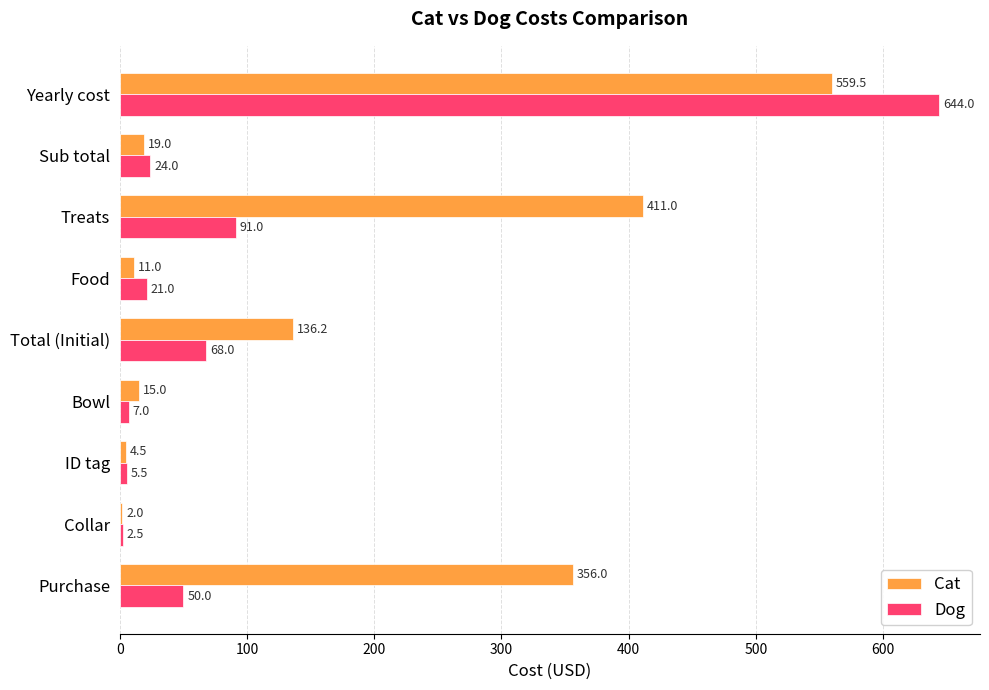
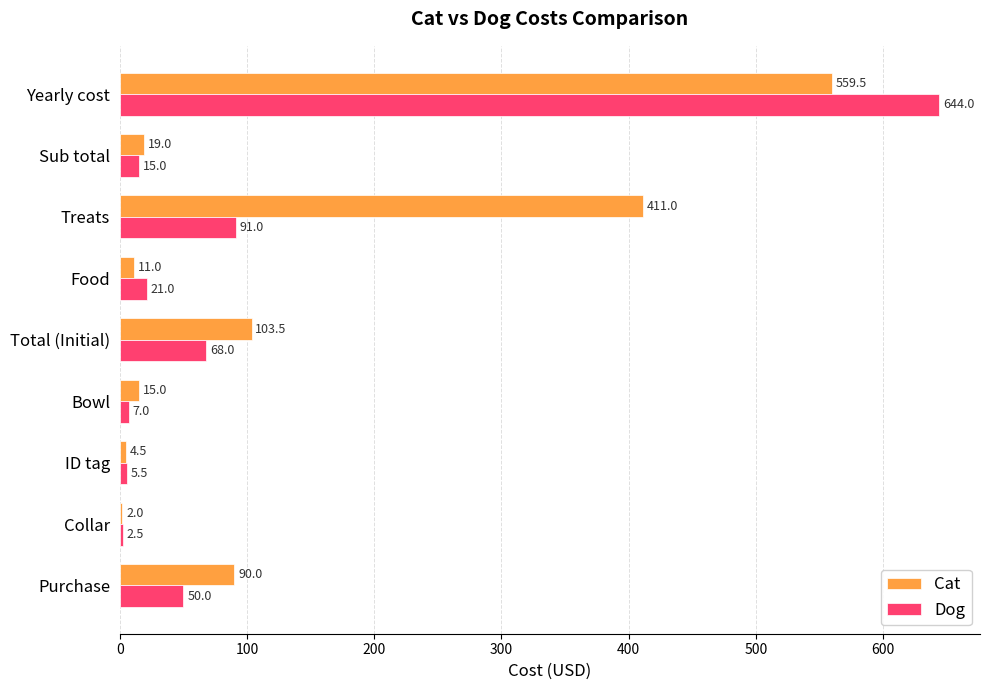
  {
    "Cat": {
      "Yearly cost": 559.5,
      "Sub total": 19.0,
      "Treats": 411.0,
      "Food": 11.0,
-     "Total (Initial)": 136.2,
+     "Total (Initial)": 103.5,
      "Bowl": 15.0,
      "ID tag": 4.5,
      "Collar": 2.0,
-     "Purchase": 356.0
+     "Purchase": 90.0
    },
    "Dog": {
      "Yearly cost": 644.0,
-     "Sub total": 24.0,
+     "Sub total": 15.0,
      "Treats": 91.0,
      "Food": 21.0,
      "Total (Initial)": 68.0,
      "Bowl": 7.0,
      "ID tag": 5.5,
      "Collar": 2.5,
      "Purchase": 50.0
    }
  }
